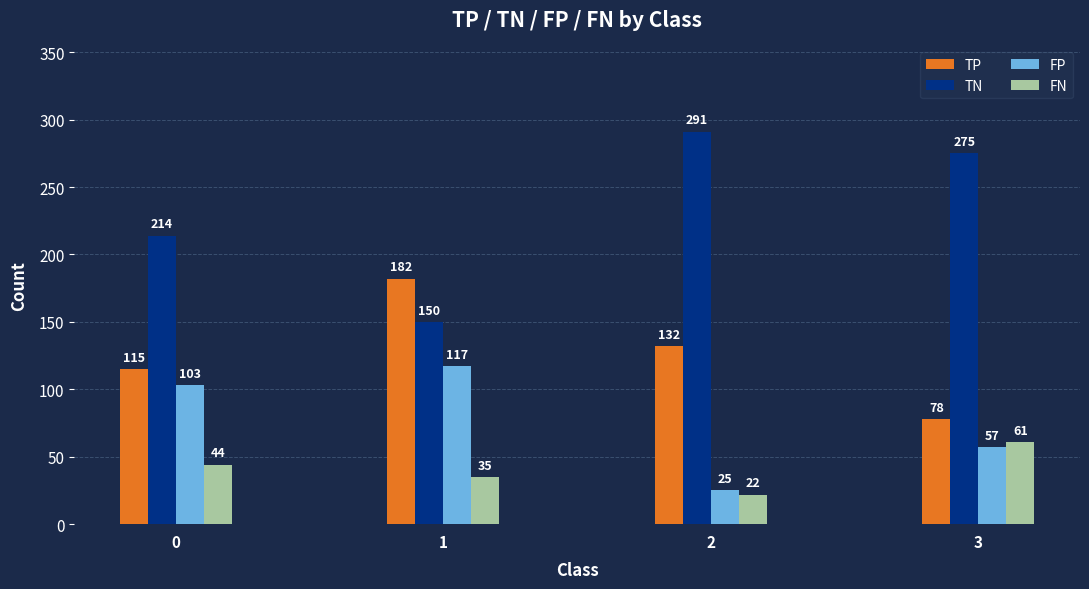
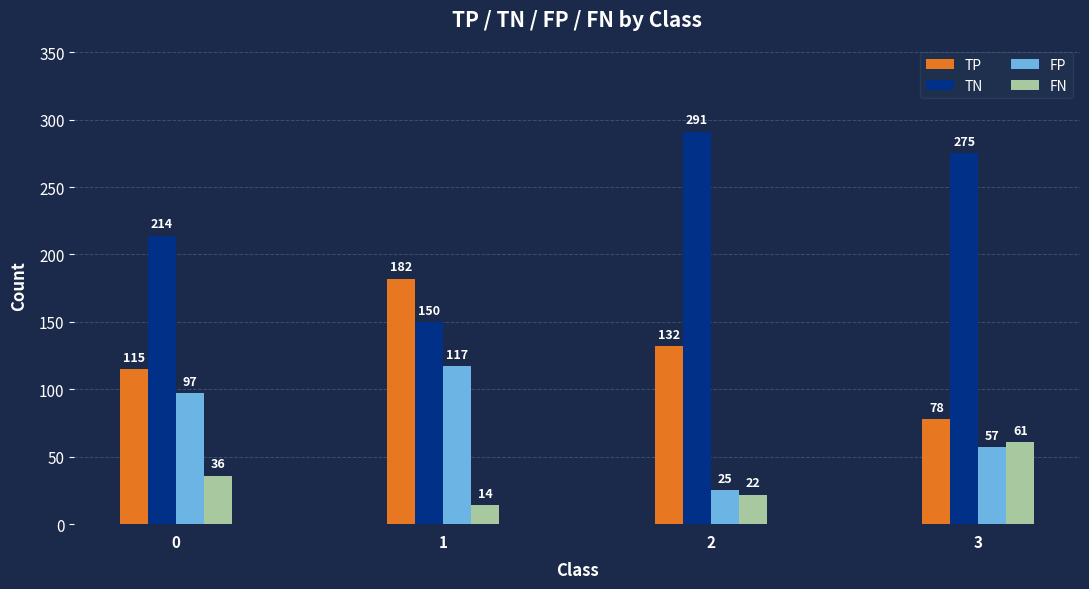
  {
    "TP": {
      "0": 115,
      "1": 182,
      "2": 132,
      "3": 78
    },
    "TN": {
      "0": 214,
      "1": 150,
      "2": 291,
      "3": 275
    },
    "FP": {
-     "0": 103,
+     "0": 97,
      "1": 117,
      "2": 25,
      "3": 57
    },
    "FN": {
-     "0": 44,
-     "1": 35,
+     "0": 36,
+     "1": 14,
      "2": 22,
      "3": 61
    }
  }
